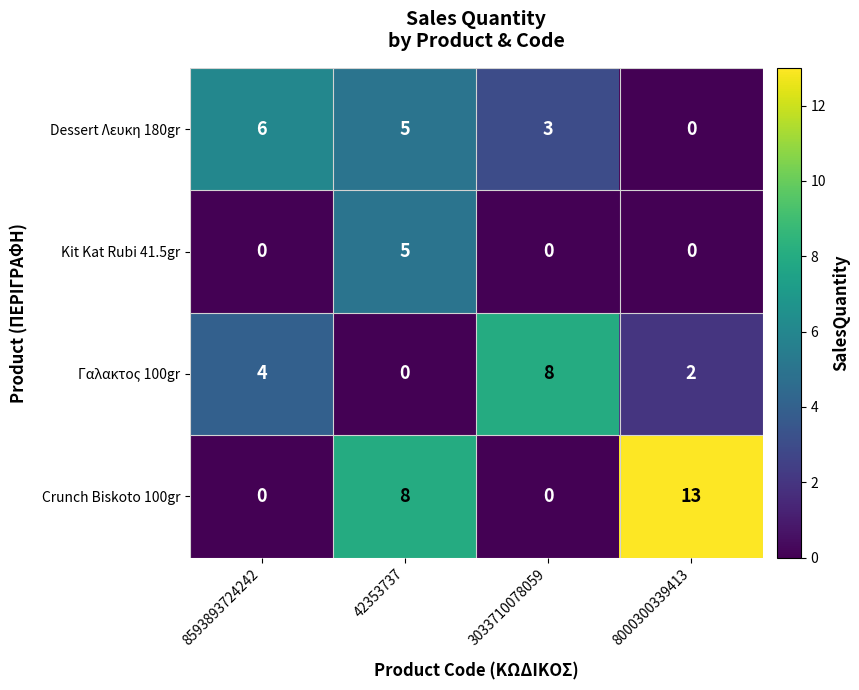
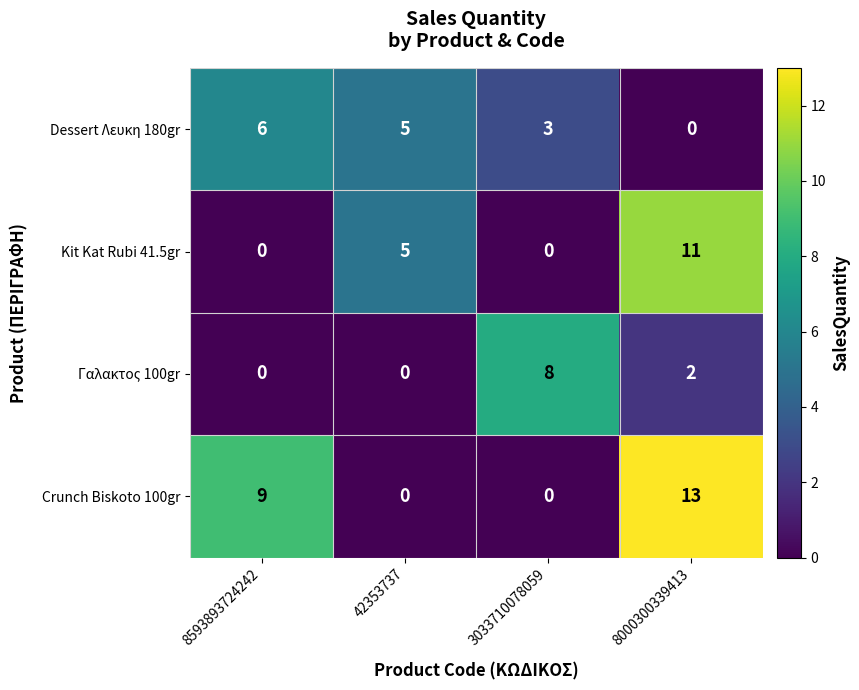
  {
    "Dessert Λευκη 180gr": {
      "8593893724242": 6,
      "42353737": 5,
      "3033710078059": 3,
      "8000300339413": 0
    },
    "Kit Kat Rubi 41.5gr": {
      "8593893724242": 0,
      "42353737": 5,
      "3033710078059": 0,
-     "8000300339413": 0
+     "8000300339413": 11
    },
    "Γαλακτος 100gr": {
-     "8593893724242": 4,
+     "8593893724242": 0,
      "42353737": 0,
      "3033710078059": 8,
      "8000300339413": 2
    },
    "Crunch Biskoto 100gr": {
-     "8593893724242": 0,
-     "42353737": 8,
+     "8593893724242": 9,
+     "42353737": 0,
      "3033710078059": 0,
      "8000300339413": 13
    }
  }
